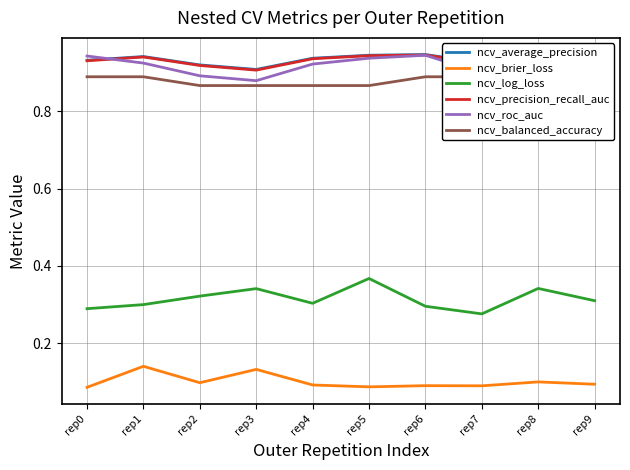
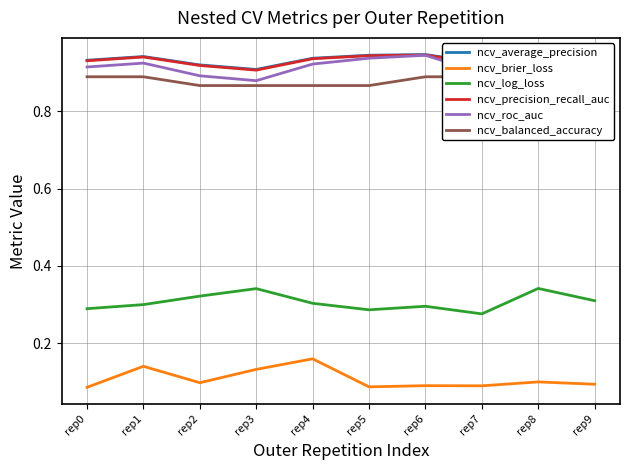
  {
    "ncv_brier_loss": {
      "rep0": 0.09,
      "rep1": 0.14,
      "rep2": 0.10,
      "rep3": 0.13,
-     "rep4": 0.09,
+     "rep4": 0.16,
      "rep5": 0.09,
      "rep6": 0.09,
      "rep7": 0.09,
      "rep8": 0.10,
      "rep9": 0.09
    },
    "ncv_log_loss": {
      "rep0": 0.29,
      "rep1": 0.30,
      "rep2": 0.32,
      "rep3": 0.34,
      "rep4": 0.30,
-     "rep5": 0.37,
+     "rep5": 0.29,
      "rep6": 0.30,
      "rep7": 0.28,
      "rep8": 0.34,
      "rep9": 0.31
    },
    "ncv_roc_auc": {
-     "rep0": 0.94,
+     "rep0": 0.91,
      "rep1": 0.92,
      "rep2": 0.89,
      "rep3": 0.88,
      "rep4": 0.92
    },
    "ncv_balanced_accuracy": {
      "rep0": 0.89,
      "rep1": 0.89,
      "rep2": 0.87,
      "rep3": 0.87,
      "rep4": 0.87,
      "rep5": 0.87,
      "rep6": 0.89
    }
  }
